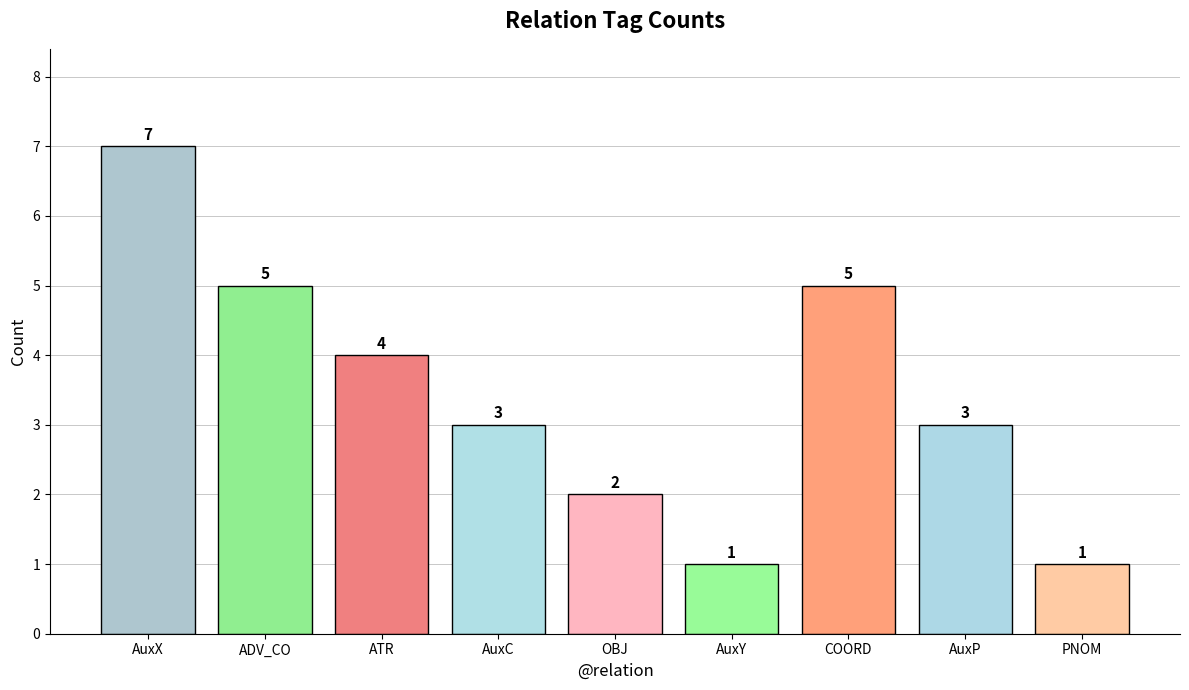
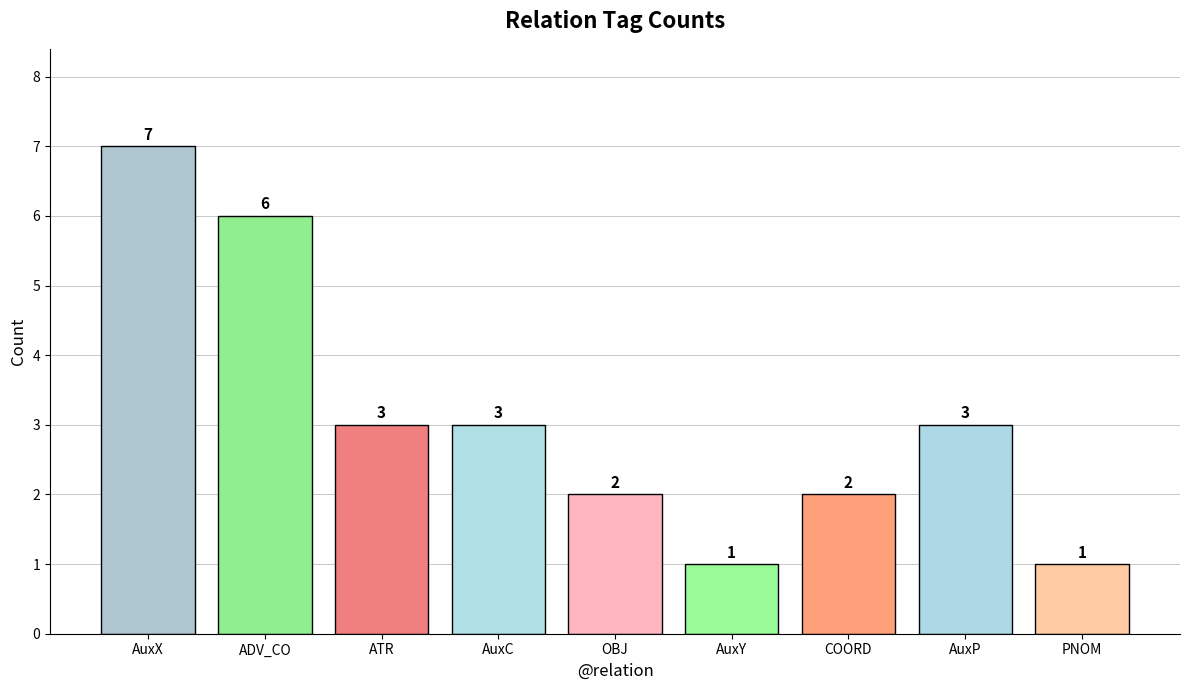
  {
    "AuxX": 7,
-   "ADV_CO": 5,
-   "ATR": 4,
+   "ADV_CO": 6,
+   "ATR": 3,
    "AuxC": 3,
    "OBJ": 2,
    "AuxY": 1,
-   "COORD": 5,
+   "COORD": 2,
    "AuxP": 3,
    "PNOM": 1
  }
